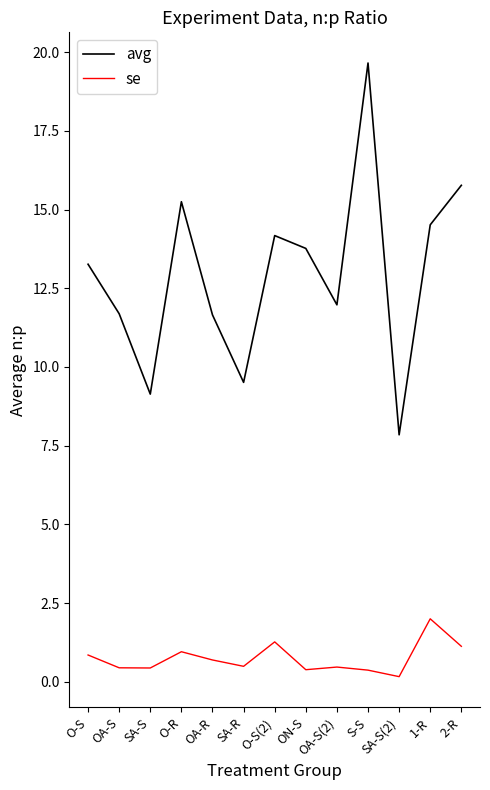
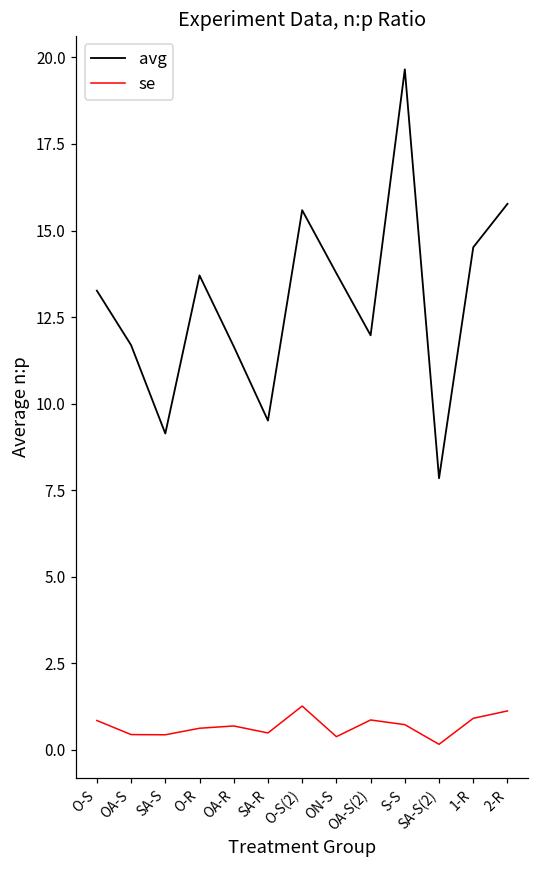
  {
    "avg": {
      "O-S": 13.3,
      "OA-S": 11.7,
      "SA-S": 9.1,
-     "O-R": 15.3,
+     "O-R": 13.7,
      "OA-R": 11.7,
      "SA-R": 9.5,
-     "O-S(2)": 14.2,
+     "O-S(2)": 15.6,
      "ON-S": 13.8,
      "OA-S(2)": 12.0,
      "S-S": 19.7,
      "SA-S(2)": 7.8,
      "1-R": 14.5,
      "2-R": 15.8
    },
    "se": {
      "O-S": 0.8,
      "OA-S": 0.4,
      "SA-S": 0.4,
-     "O-R": 1.0,
+     "O-R": 0.6,
      "OA-R": 0.7,
      "SA-R": 0.5,
      "O-S(2)": 1.3,
      "ON-S": 0.4,
-     "OA-S(2)": 0.5,
-     "S-S": 0.4,
+     "OA-S(2)": 0.9,
+     "S-S": 0.7,
      "SA-S(2)": 0.2,
-     "1-R": 2.0,
+     "1-R": 0.9,
      "2-R": 1.1
    }
  }
